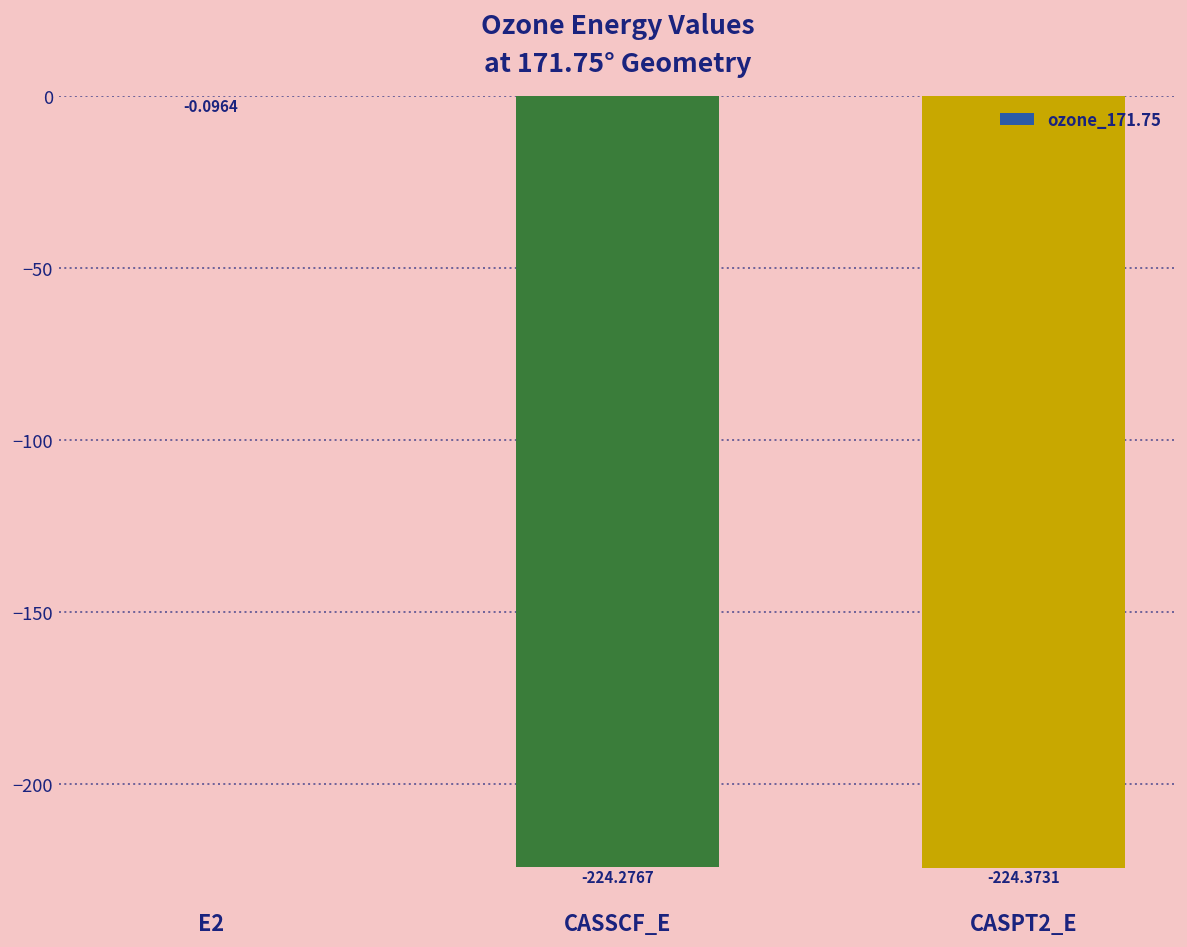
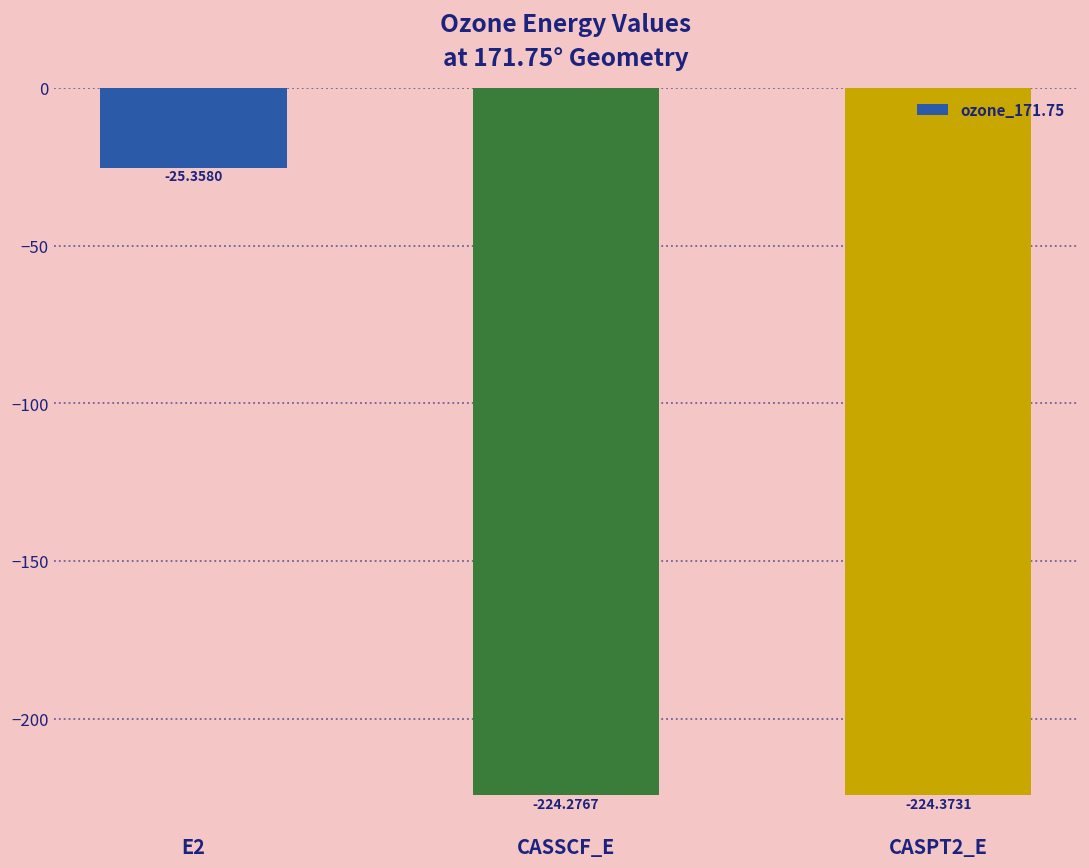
  {
-   "E2": -0.0964,
+   "E2": -25.3580,
    "CASSCF_E": -224.2767,
    "CASPT2_E": -224.3731
  }
